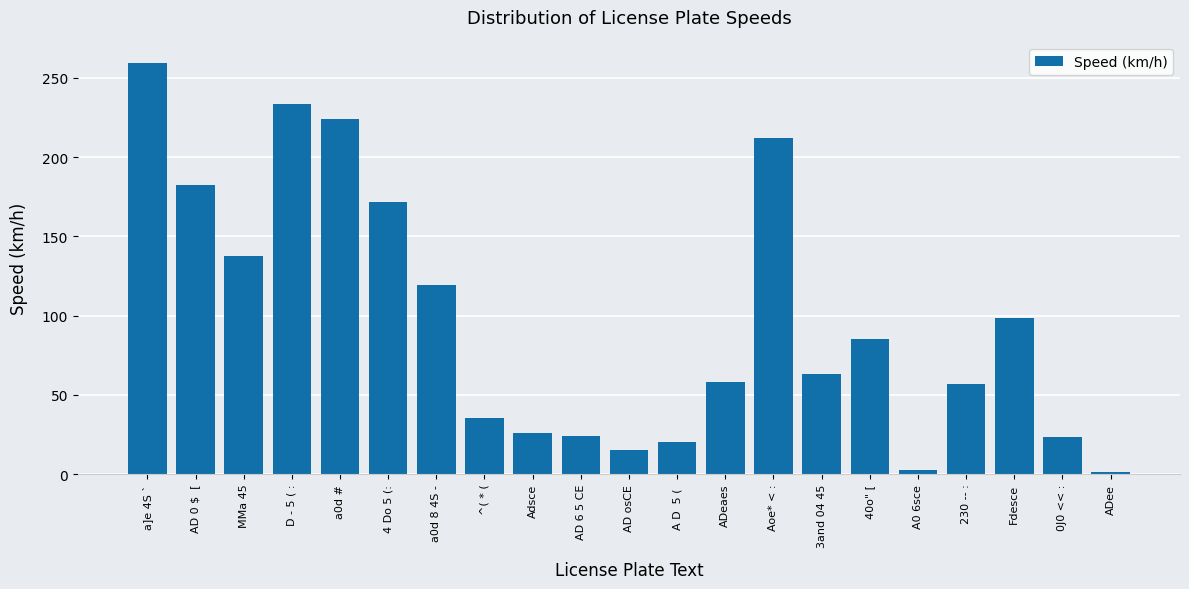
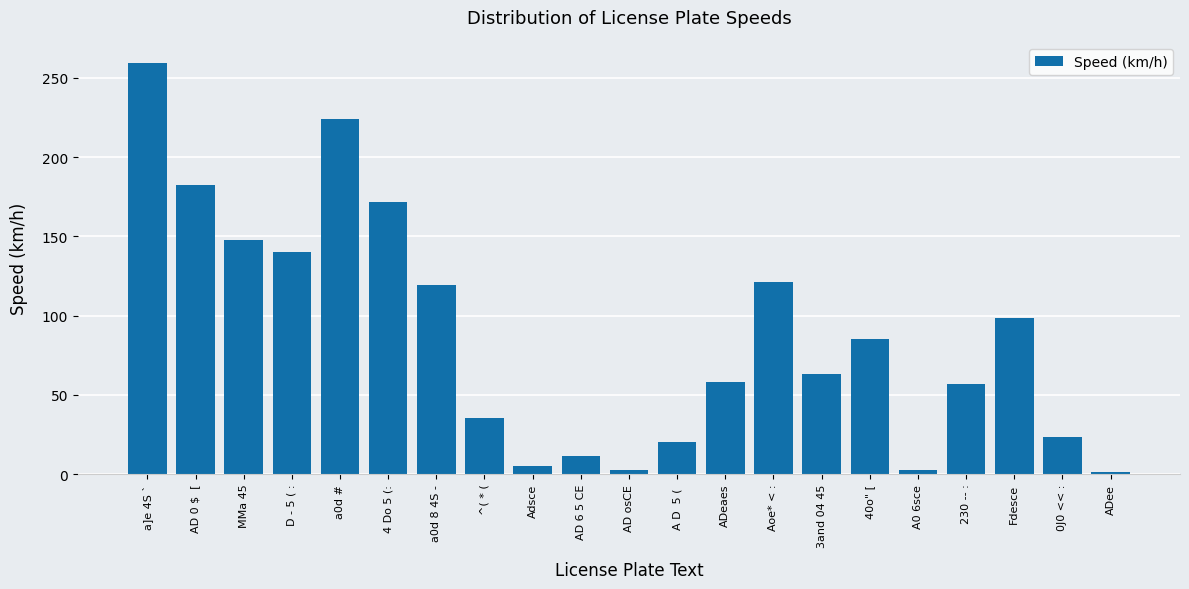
  {
    "a]e 4S `": 259,
    "AD 0 $ [": 183,
-   "MMa 45": 138,
-   "D - 5 ( :": 234,
+   "MMa 45": 148,
+   "D - 5 ( :": 140,
    "a0d #": 224,
    "4 Do 5 (:": 172,
    "a0d 8 4S -": 120,
    "^( * (": 35,
-   "Adsce": 26,
-   "AD 6 5 CE": 24,
-   "AD osCE": 15,
+   "Adsce": 5,
+   "AD 6 5 CE": 12,
+   "AD osCE": 3,
    "A D 5 (": 20,
    "ADeaes": 58,
-   "Aoe* < :": 212,
+   "Aoe* < :": 121,
    "3and 04 45": 63,
    "40o\" [": 85,
    "A0 6sce": 3,
    "230 -- :": 57,
    "Fdesce": 99,
    "0J0 << :": 23
  }
